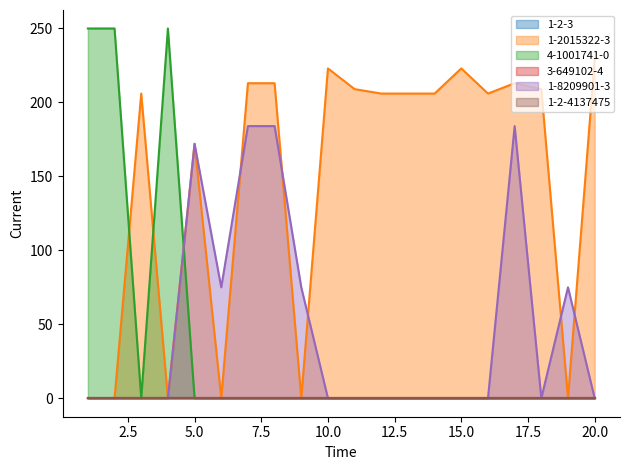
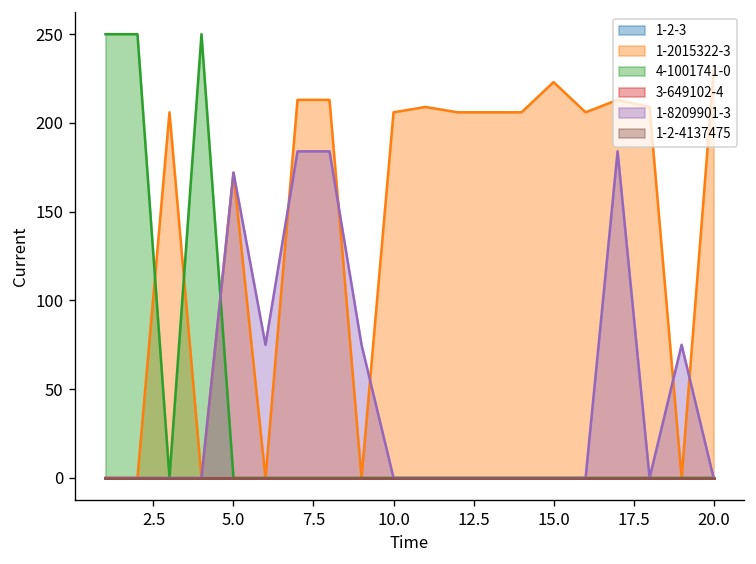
  {
    "1-2015322-3": {
-     "10.0": 223,
+     "10.0": 206,
      "15.0": 223
    }
  }
